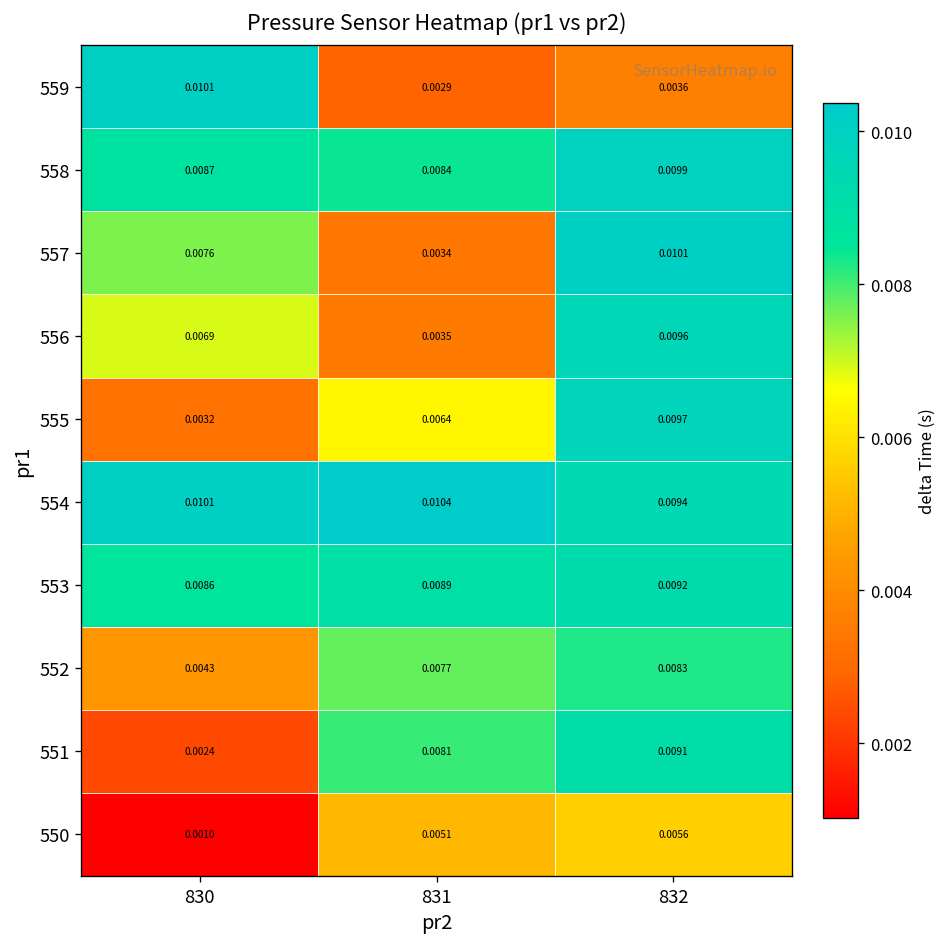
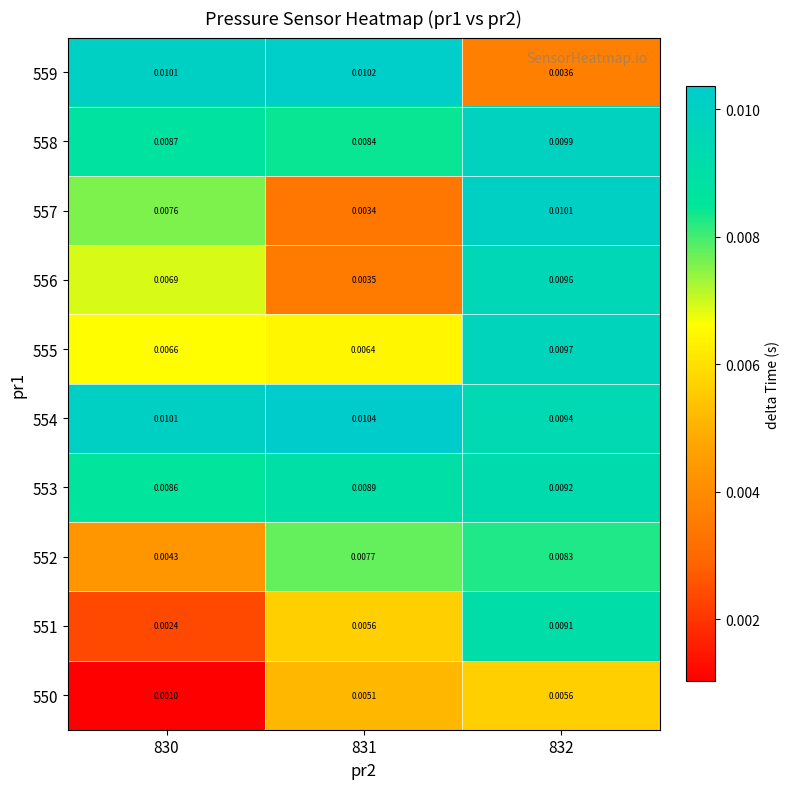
  {
    "559": {
      "830": 0.0101,
-     "831": 0.0029
+     "831": 0.0102
    },
    "558": {
      "830": 0.0087,
      "831": 0.0084,
      "832": 0.0099
    },
    "557": {
      "830": 0.0076,
      "831": 0.0034,
      "832": 0.0101
    },
    "556": {
      "830": 0.0069,
      "831": 0.0035,
      "832": 0.0096
    },
    "555": {
-     "830": 0.0032,
+     "830": 0.0066,
      "831": 0.0064,
      "832": 0.0097
    },
    "554": {
      "830": 0.0101,
      "831": 0.0104,
      "832": 0.0094
    },
    "553": {
      "830": 0.0086,
      "831": 0.0089,
      "832": 0.0092
    },
    "552": {
      "830": 0.0043,
      "831": 0.0077,
      "832": 0.0083
    },
    "551": {
      "830": 0.0024,
-     "831": 0.0081,
+     "831": 0.0056,
      "832": 0.0091
    },
    "550": {
      "830": 0.0010,
      "831": 0.0051,
      "832": 0.0056
    }
  }
